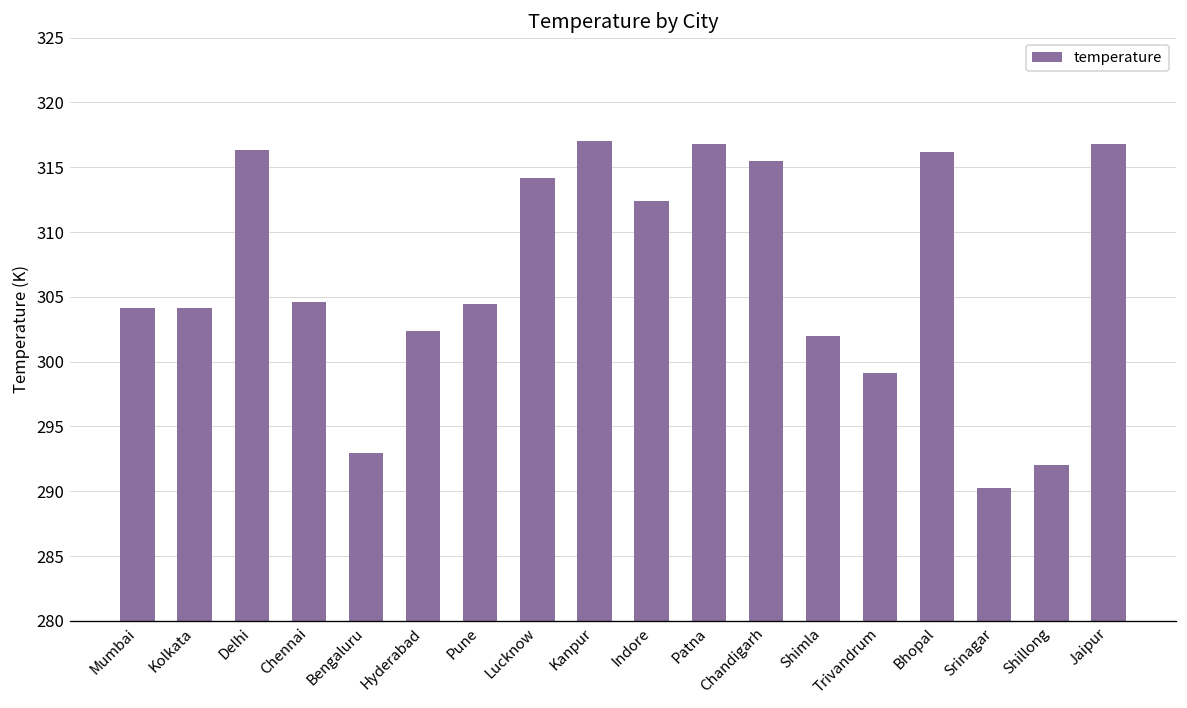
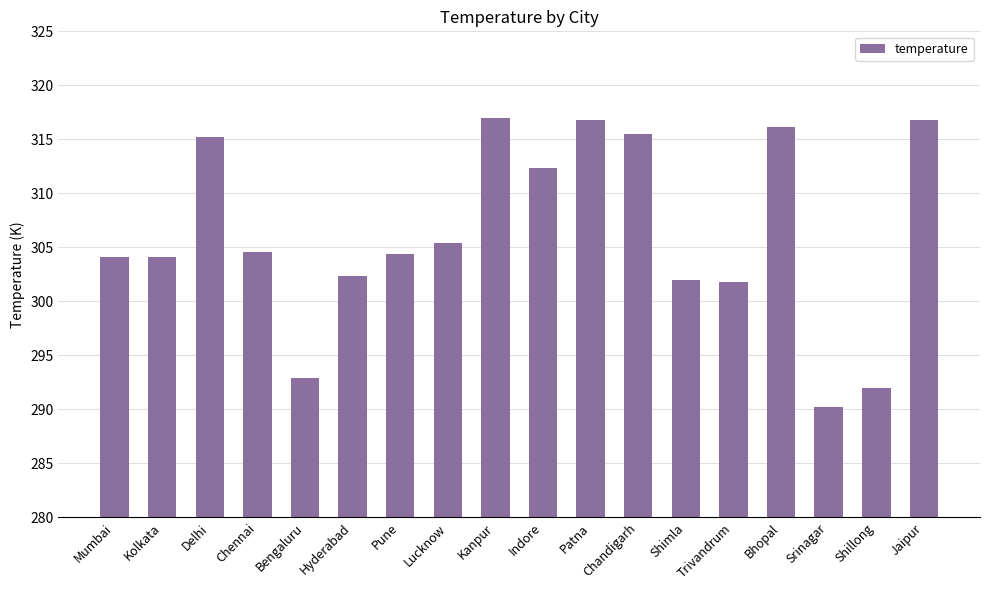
  {
    "Mumbai": 304.1,
    "Kolkata": 304.1,
-   "Delhi": 316.3,
+   "Delhi": 315.2,
    "Chennai": 304.6,
    "Bengaluru": 293.0,
    "Hyderabad": 302.4,
    "Pune": 304.4,
-   "Lucknow": 314.1,
+   "Lucknow": 305.4,
    "Kanpur": 317.0,
    "Indore": 312.4,
    "Patna": 316.8,
    "Chandigarh": 315.5,
    "Shimla": 302.0,
-   "Trivandrum": 299.1,
+   "Trivandrum": 301.8,
    "Bhopal": 316.2,
    "Srinagar": 290.2,
    "Shillong": 292.0,
    "Jaipur": 316.8
  }
